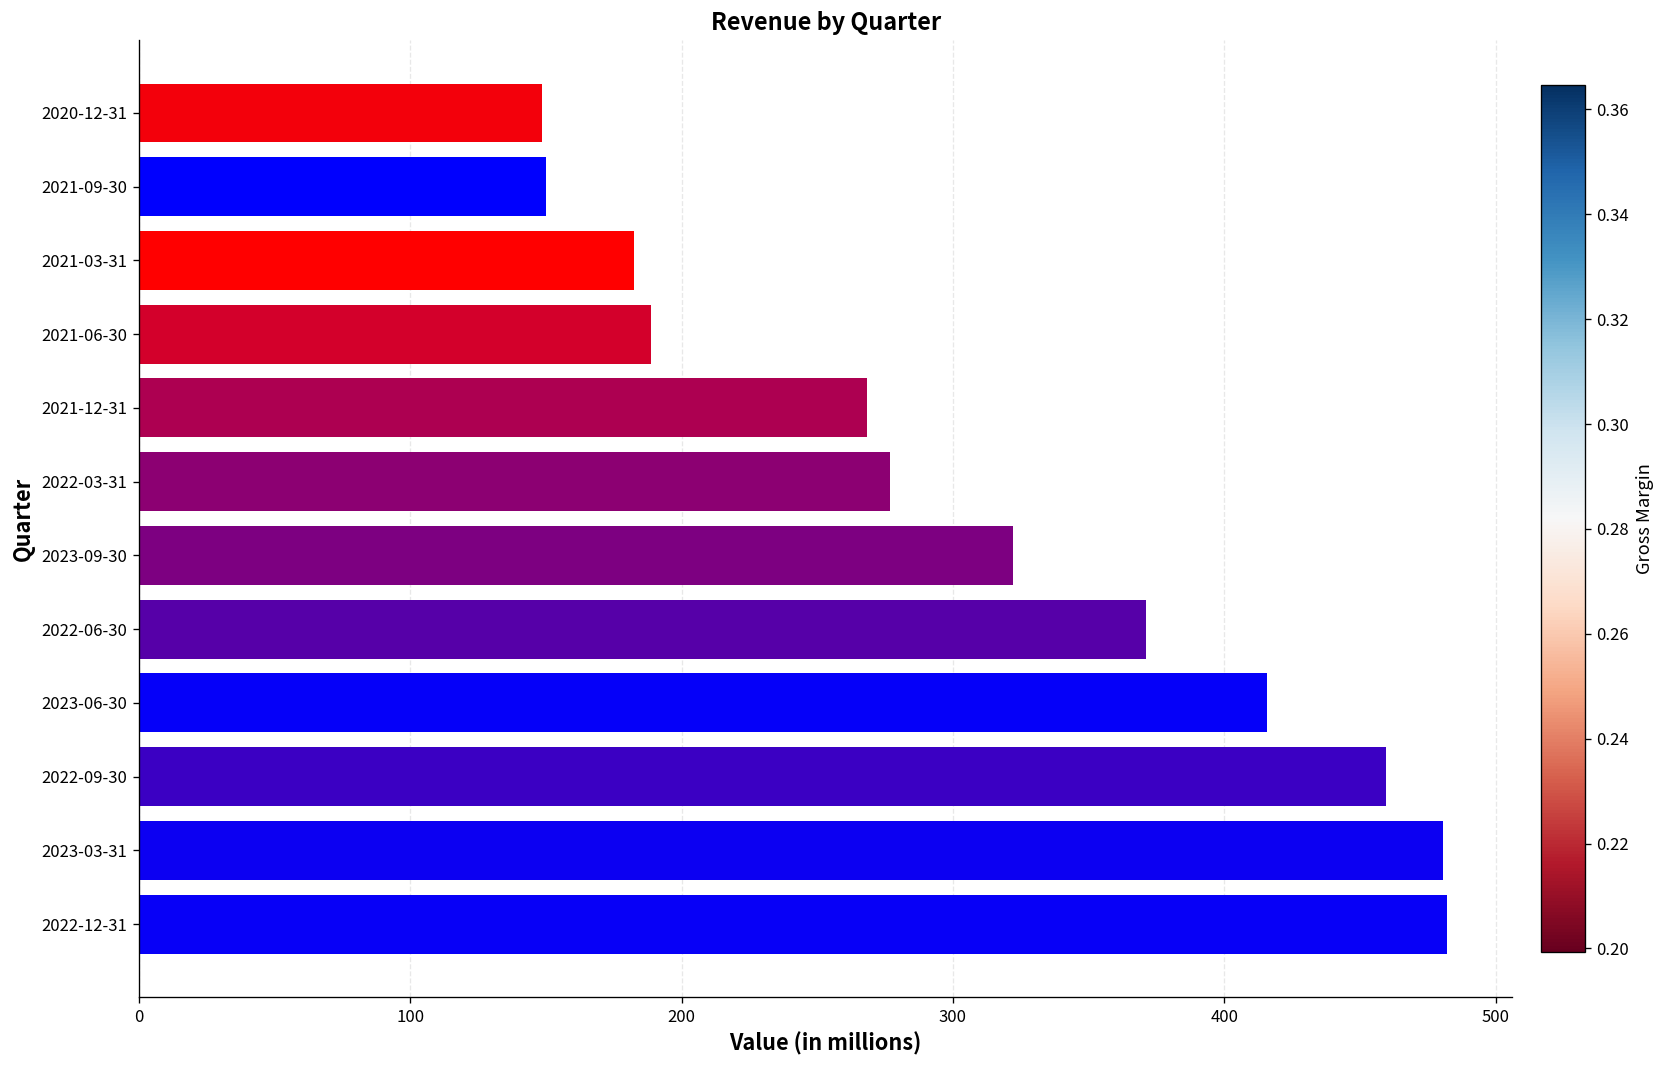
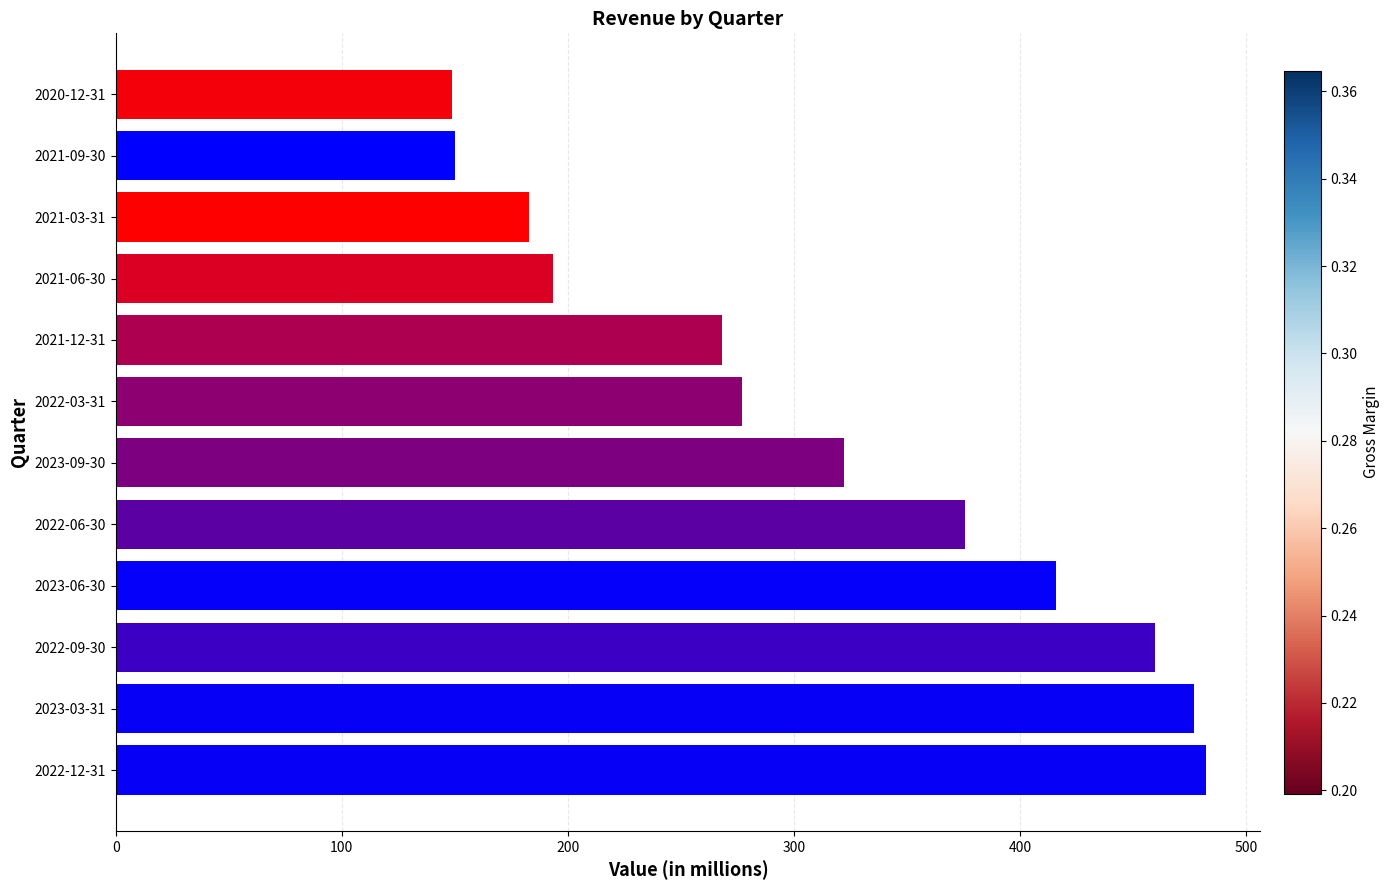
  {
    "2020-12-31": 149,
    "2021-09-30": 150,
    "2021-03-31": 183,
-   "2021-06-30": 189,
+   "2021-06-30": 194,
    "2021-12-31": 268,
    "2022-03-31": 277,
    "2023-09-30": 322,
-   "2022-06-30": 371,
+   "2022-06-30": 376,
    "2023-06-30": 416,
    "2022-09-30": 460,
-   "2023-03-31": 481,
+   "2023-03-31": 477,
    "2022-12-31": 482
  }
